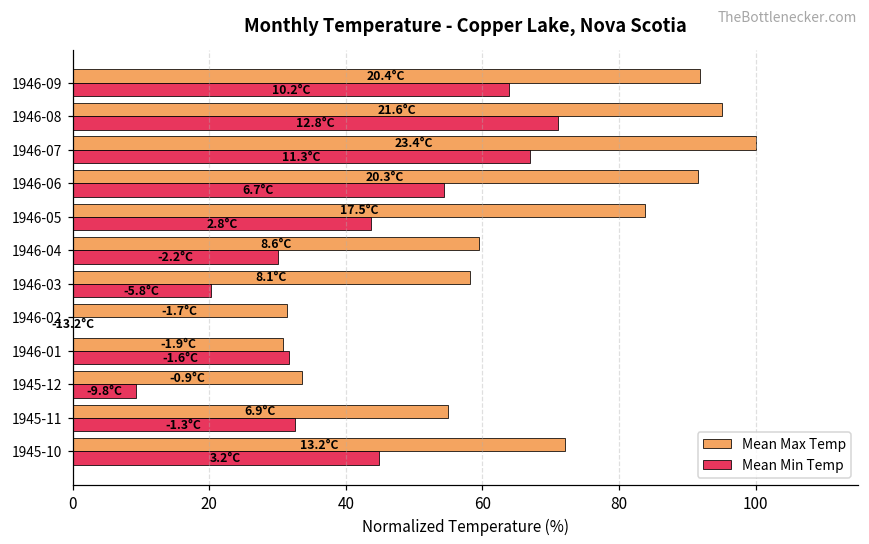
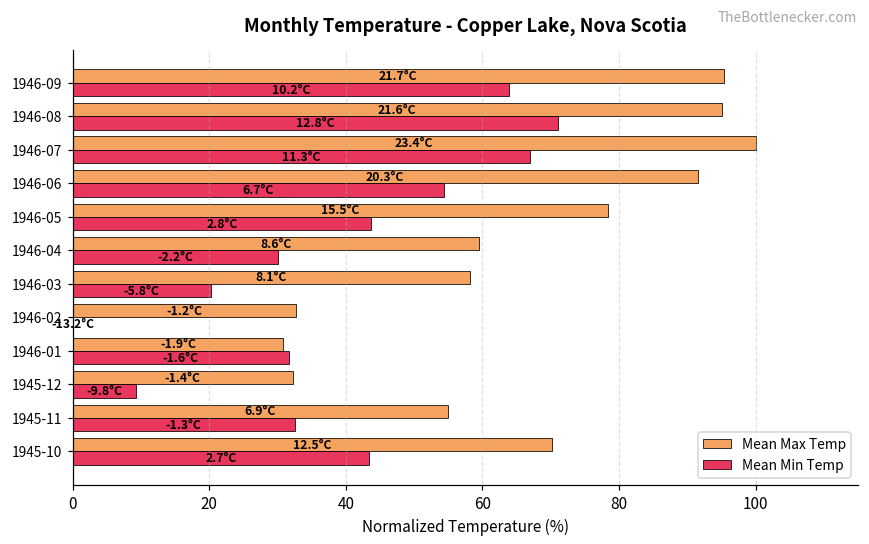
  {
    "Mean Max Temp": {
-     "1946-09": "20.4°C",
-     "1946-05": "17.5°C",
-     "1946-02": "-1.7°C",
-     "1945-12": "-0.9°C",
-     "1945-10": "13.2°C"
+     "1946-09": "21.7°C",
+     "1946-05": "15.5°C",
+     "1946-02": "-1.2°C",
+     "1945-12": "-1.4°C",
+     "1945-10": "12.5°C"
    },
    "Mean Min Temp": {
-     "1945-10": "3.2°C"
+     "1945-10": "2.7°C"
    }
  }
